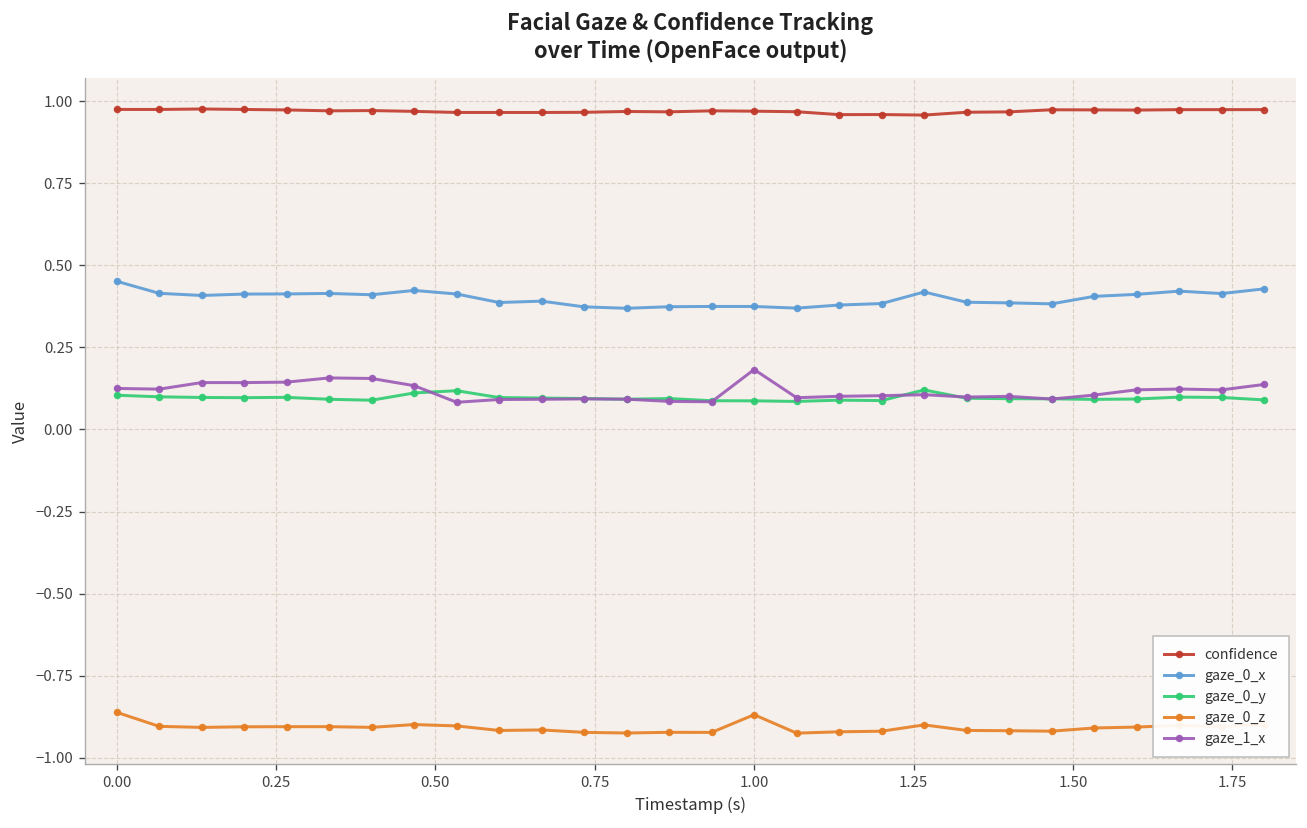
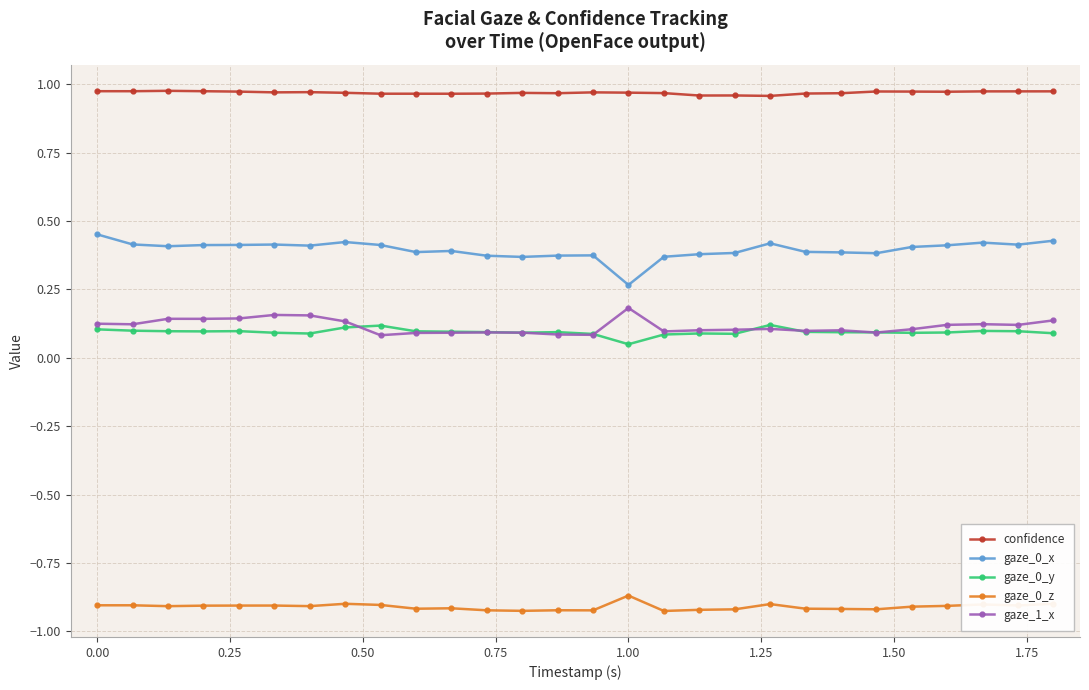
  {
    "confidence": {
      "0.00": 0.97,
      "1.00": 0.97
    },
    "gaze_0_x": {
      "0.00": 0.45,
-     "1.00": 0.37
+     "1.00": 0.27
    },
    "gaze_0_y": {
      "0.00": 0.10,
-     "1.00": 0.09
+     "1.00": 0.05
    },
    "gaze_0_z": {
-     "0.00": -0.86,
+     "0.00": -0.90,
      "1.00": -0.87
    },
    "gaze_1_x": {
      "0.00": 0.12,
      "1.00": 0.18
    }
  }
